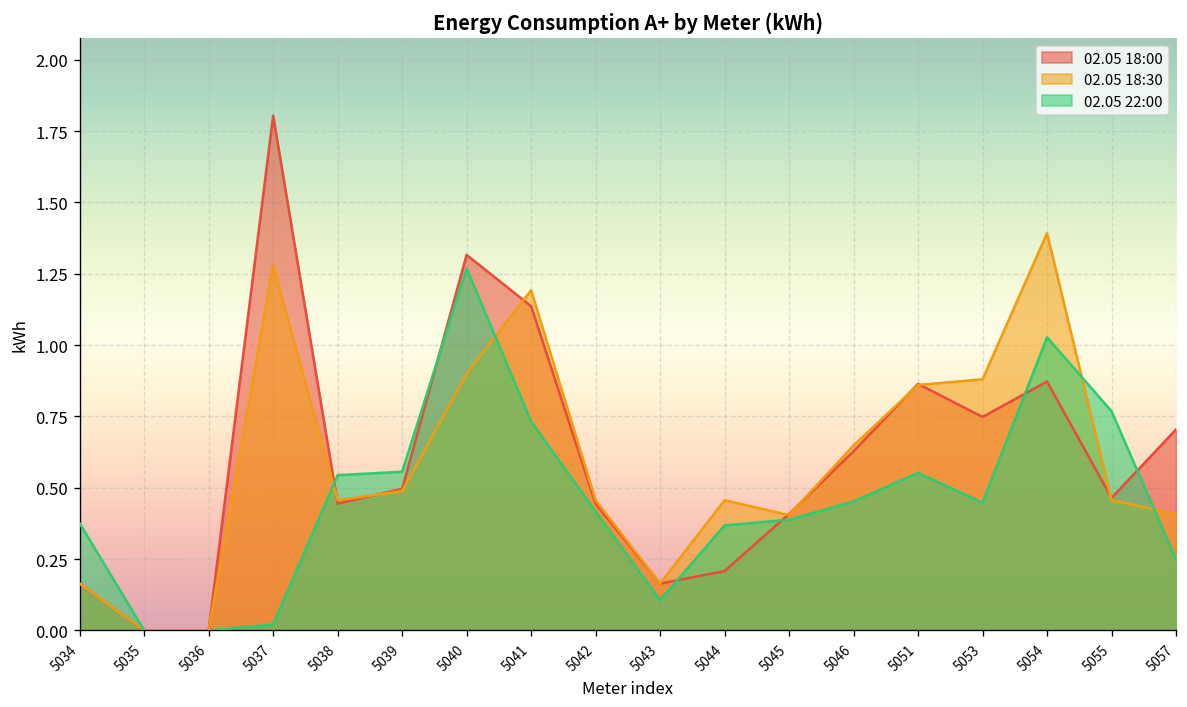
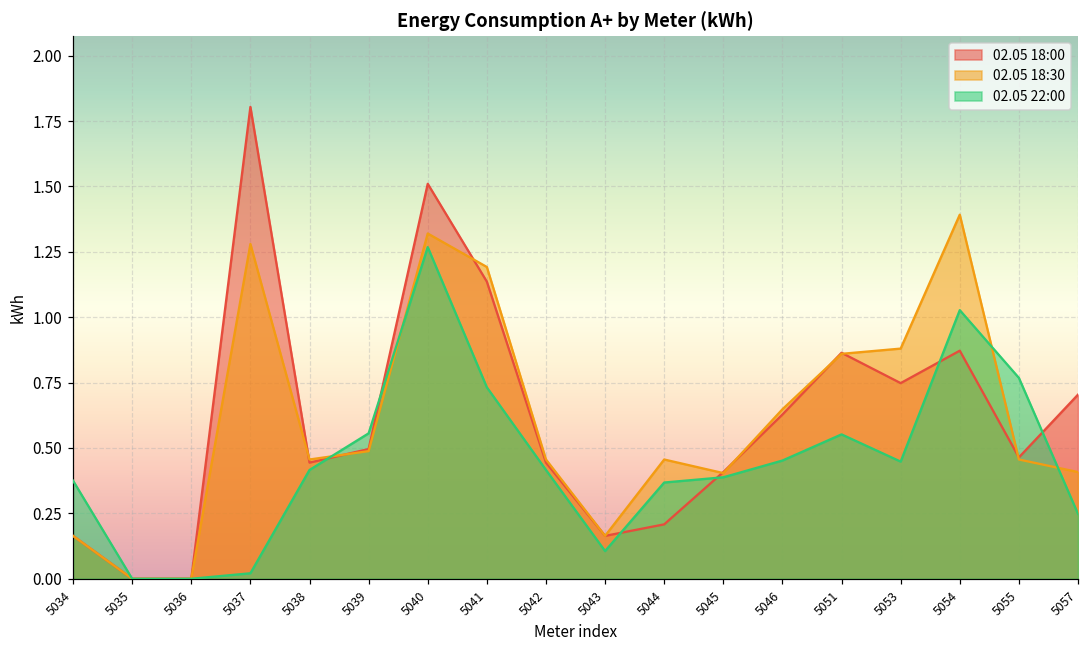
  {
    "02.05 18:00": {
      "5037": 1.80,
      "5038": 0.44,
-     "5040": 1.32,
+     "5040": 1.51,
      "5041": 1.14,
      "5042": 0.44,
      "5044": 0.21,
      "5046": 0.63,
      "5053": 0.75,
      "5054": 0.87,
      "5057": 0.70
    },
    "02.05 18:30": {
      "5037": 1.28,
      "5038": 0.46,
-     "5040": 0.90,
+     "5040": 1.32,
      "5041": 1.19,
      "5042": 0.46,
      "5044": 0.46,
      "5046": 0.65,
      "5053": 0.88,
      "5054": 1.39,
      "5057": 0.41
    },
    "02.05 22:00": {
      "5034": 0.38,
      "5037": 0.02,
-     "5038": 0.54,
+     "5038": 0.42,
      "5039": 0.56,
      "5040": 1.27,
      "5041": 0.73,
      "5042": 0.42,
      "5043": 0.11,
      "5044": 0.37,
      "5045": 0.39,
      "5046": 0.45,
      "5051": 0.55,
      "5053": 0.45,
      "5054": 1.03,
      "5055": 0.77,
      "5057": 0.25
    }
  }
